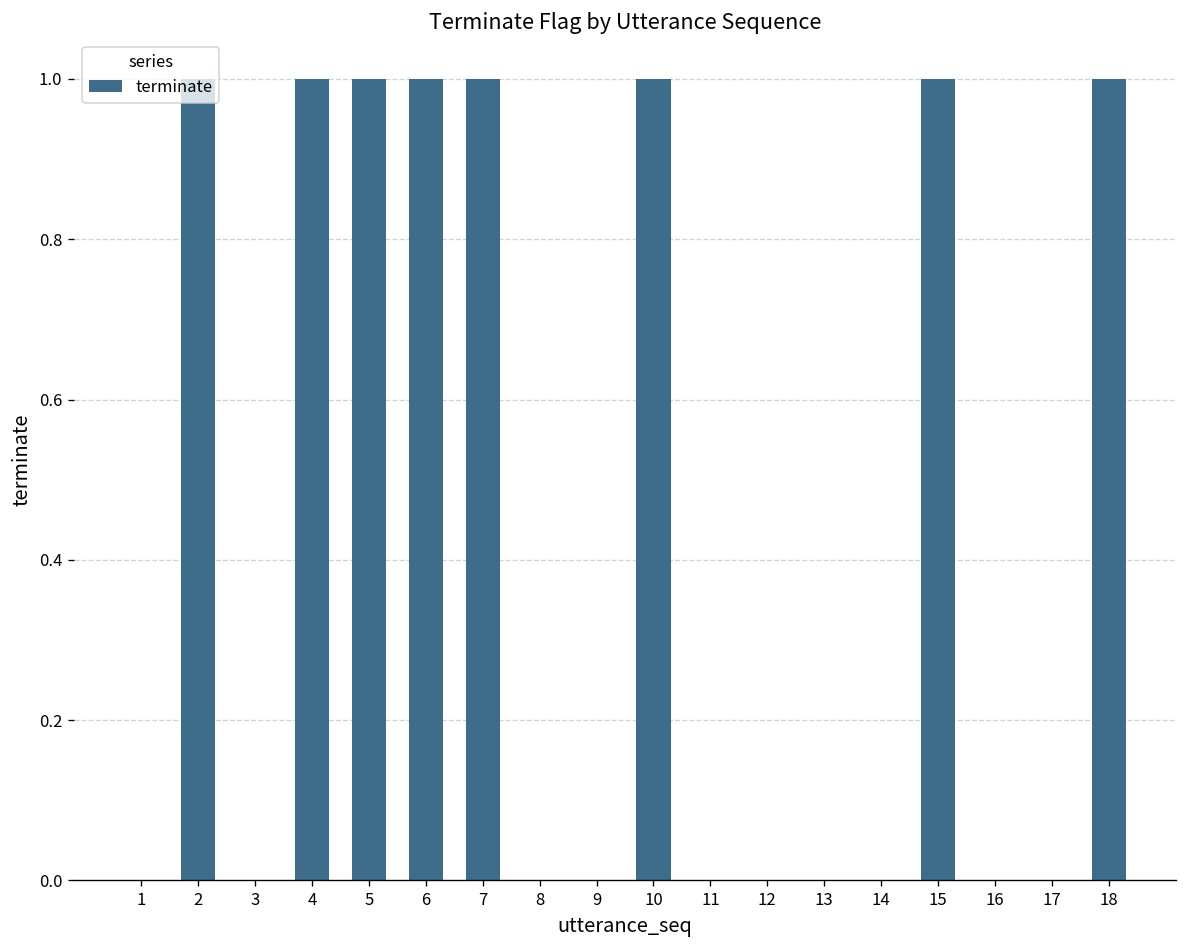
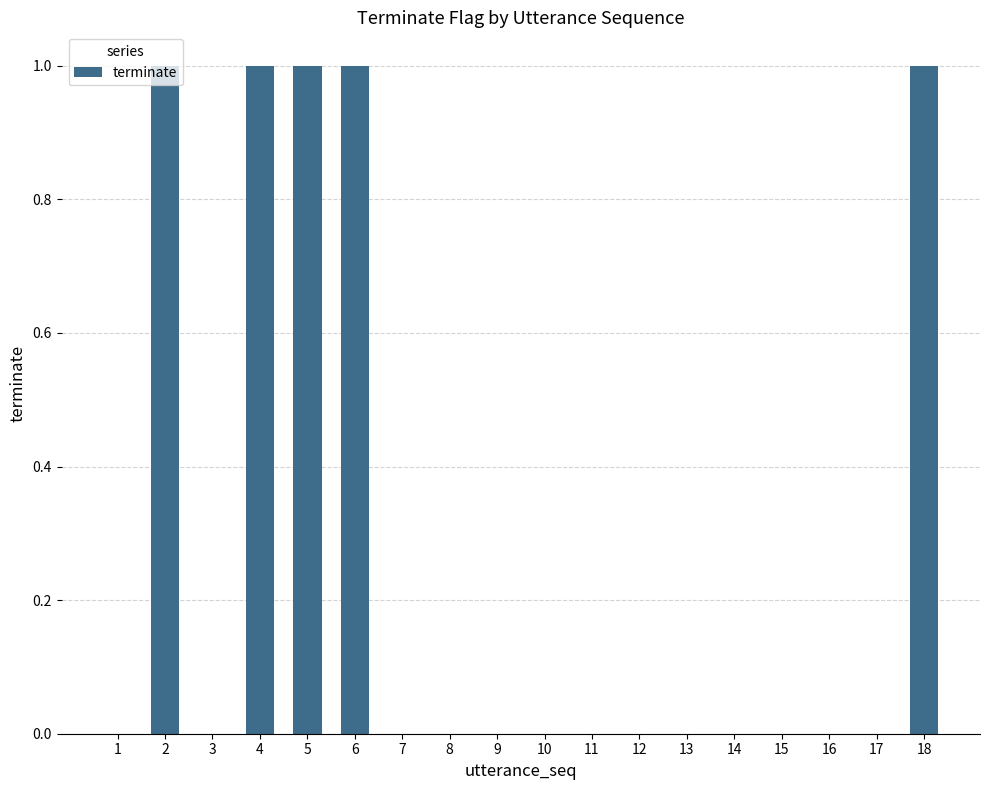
  {
    "1": 0,
    "3": 0,
    "4": 1,
    "5": 1,
    "6": 1,
-   "7": 1,
+   "7": 0,
    "8": 0,
    "9": 0,
-   "10": 1,
+   "10": 0,
    "11": 0,
    "12": 0,
    "13": 0,
    "14": 0,
-   "15": 1,
+   "15": 0,
    "16": 0,
    "17": 0,
    "18": 1
  }
